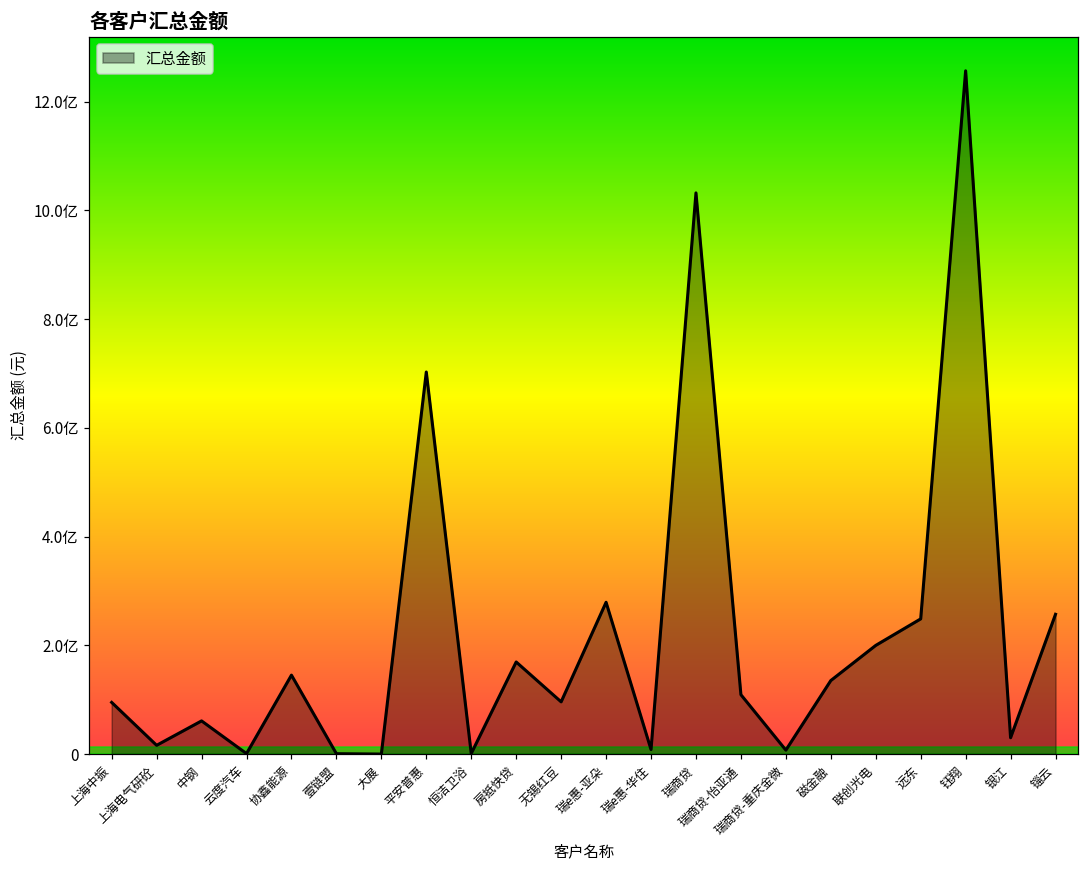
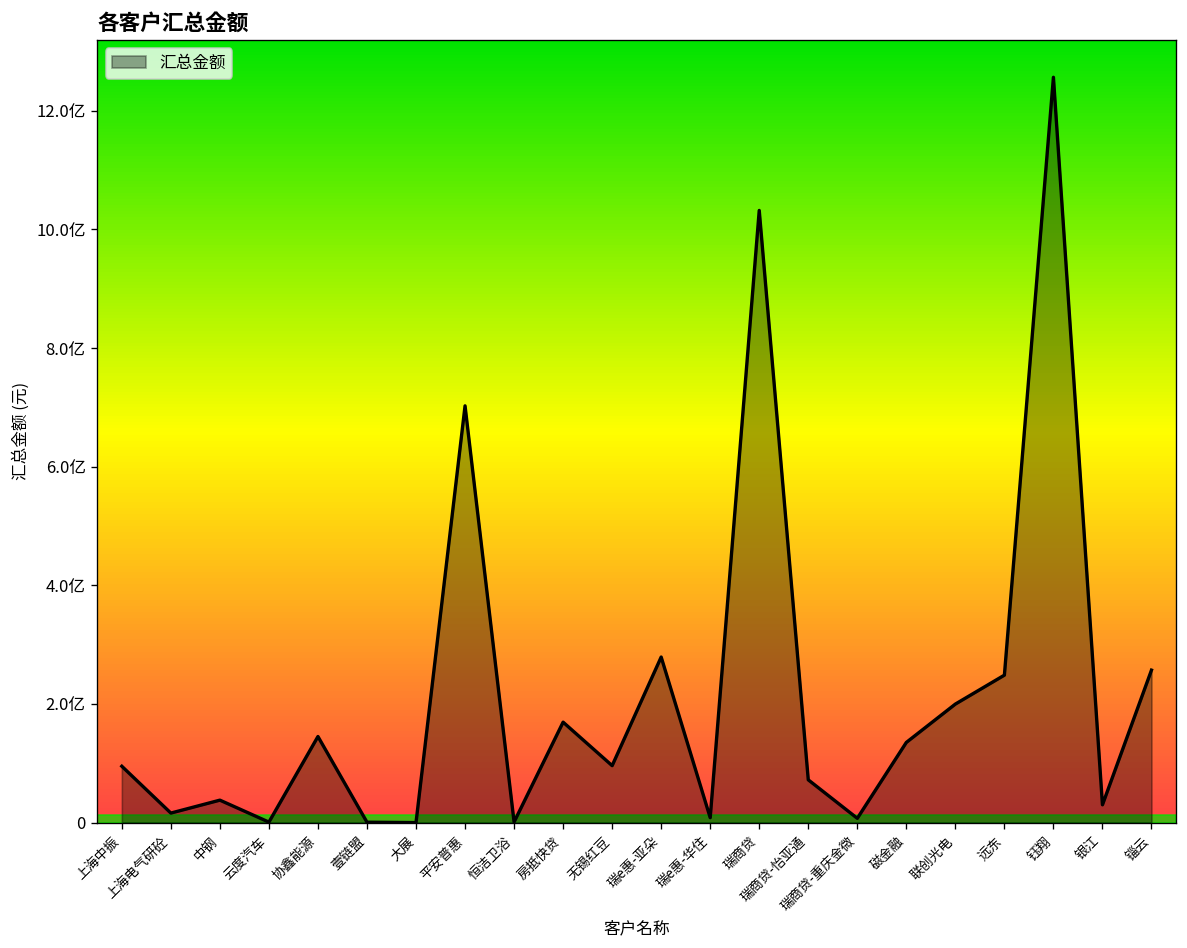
  {
    "上海中振": "1.0亿",
    "上海电气研砼": "0.2亿",
-   "中钢": "0.6亿",
+   "中钢": "0.4亿",
    "协鑫能源": "1.5亿",
    "平安普惠": "7.0亿",
    "房抵快贷": "1.7亿",
    "无锡红豆": "1.0亿",
    "瑞e惠-亚朵": "2.8亿",
    "瑞商贷": "10.3亿",
-   "瑞商贷-怡亚通": "1.1亿",
+   "瑞商贷-怡亚通": "0.7亿",
    "磁金融": "1.4亿",
    "联创光电": "2.0亿",
    "远东": "2.5亿",
    "钰翔": "12.6亿",
    "银江": "0.3亿",
    "锱云": "2.6亿"
  }
